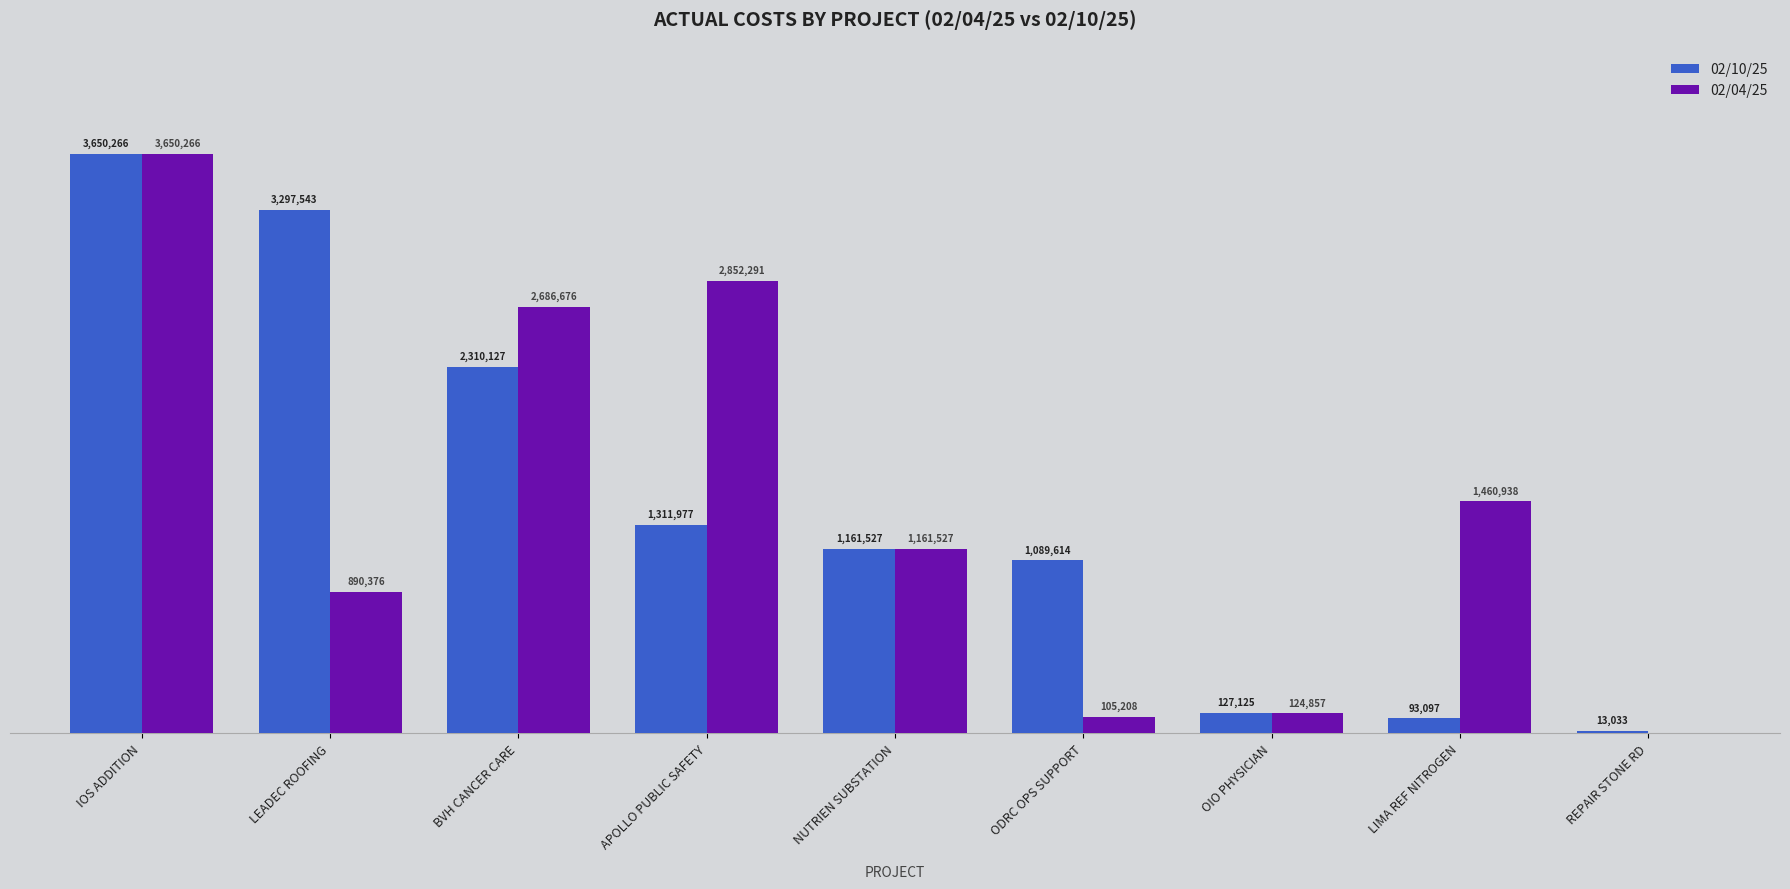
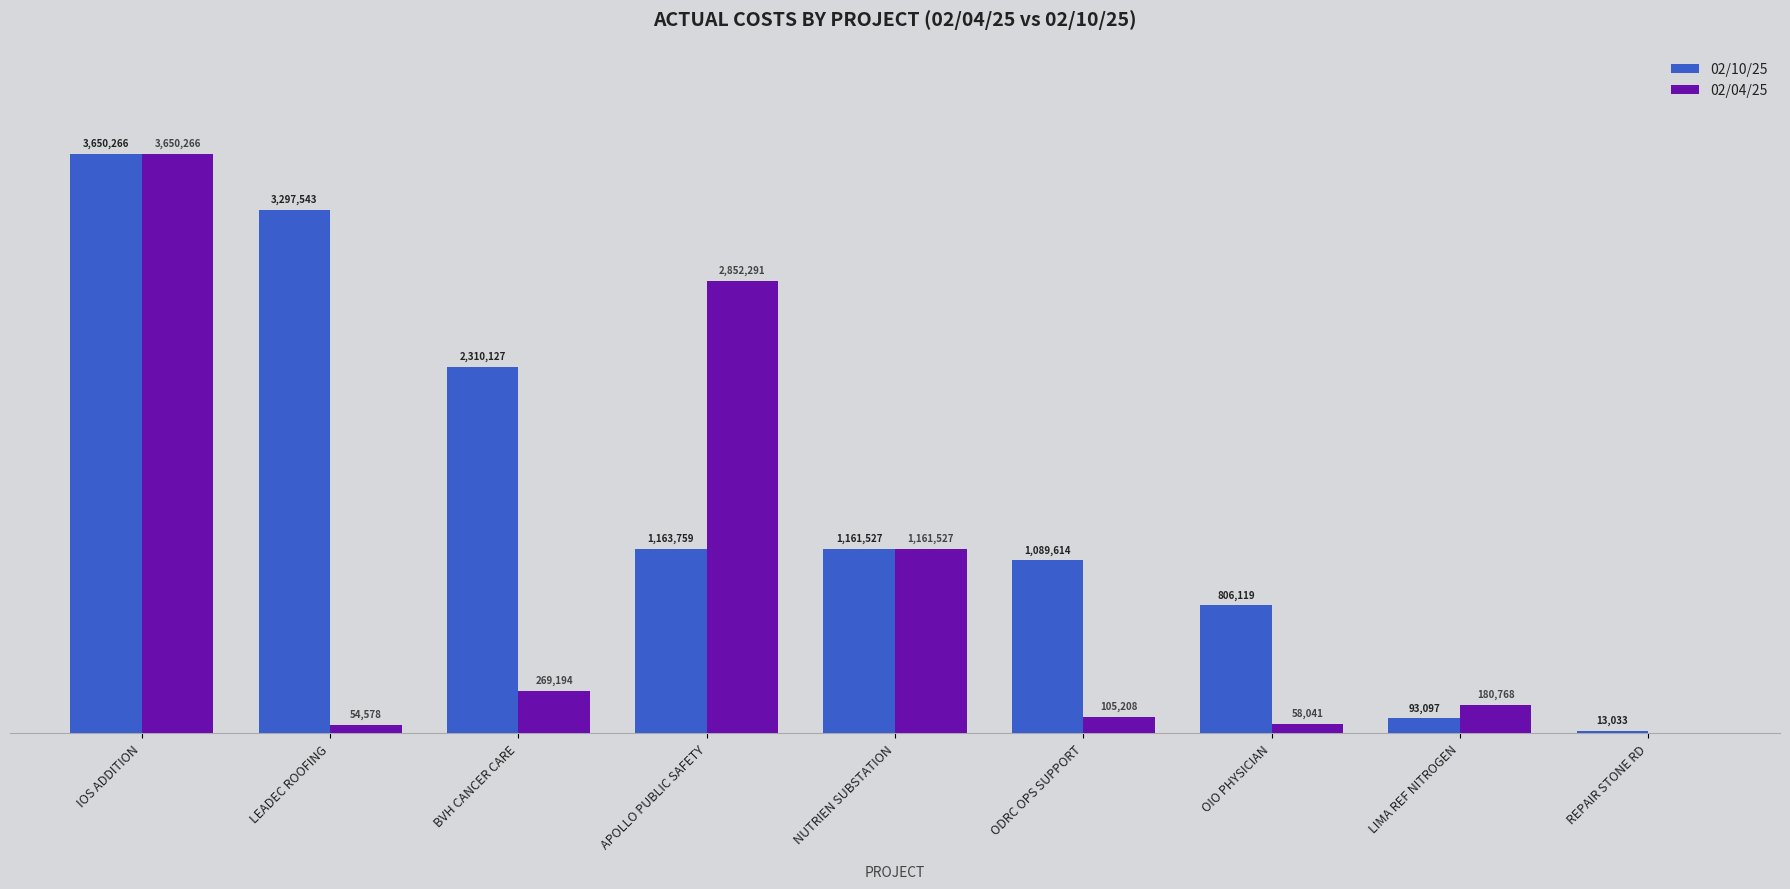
  {
    "02/10/25": {
      "IOS ADDITION": "3,650,266",
      "LEADEC ROOFING": "3,297,543",
      "BVH CANCER CARE": "2,310,127",
-     "APOLLO PUBLIC SAFETY": "1,311,977",
+     "APOLLO PUBLIC SAFETY": "1,163,759",
      "NUTRIEN SUBSTATION": "1,161,527",
      "ODRC OPS SUPPORT": "1,089,614",
-     "OIO PHYSICIAN": "127,125",
+     "OIO PHYSICIAN": "806,119",
      "LIMA REF NITROGEN": "93,097",
      "REPAIR STONE RD": "13,033"
    },
    "02/04/25": {
      "IOS ADDITION": "3,650,266",
-     "LEADEC ROOFING": "890,376",
-     "BVH CANCER CARE": "2,686,676",
+     "LEADEC ROOFING": "54,578",
+     "BVH CANCER CARE": "269,194",
      "APOLLO PUBLIC SAFETY": "2,852,291",
      "NUTRIEN SUBSTATION": "1,161,527",
      "ODRC OPS SUPPORT": "105,208",
-     "OIO PHYSICIAN": "124,857",
-     "LIMA REF NITROGEN": "1,460,938"
+     "OIO PHYSICIAN": "58,041",
+     "LIMA REF NITROGEN": "180,768"
    }
  }
